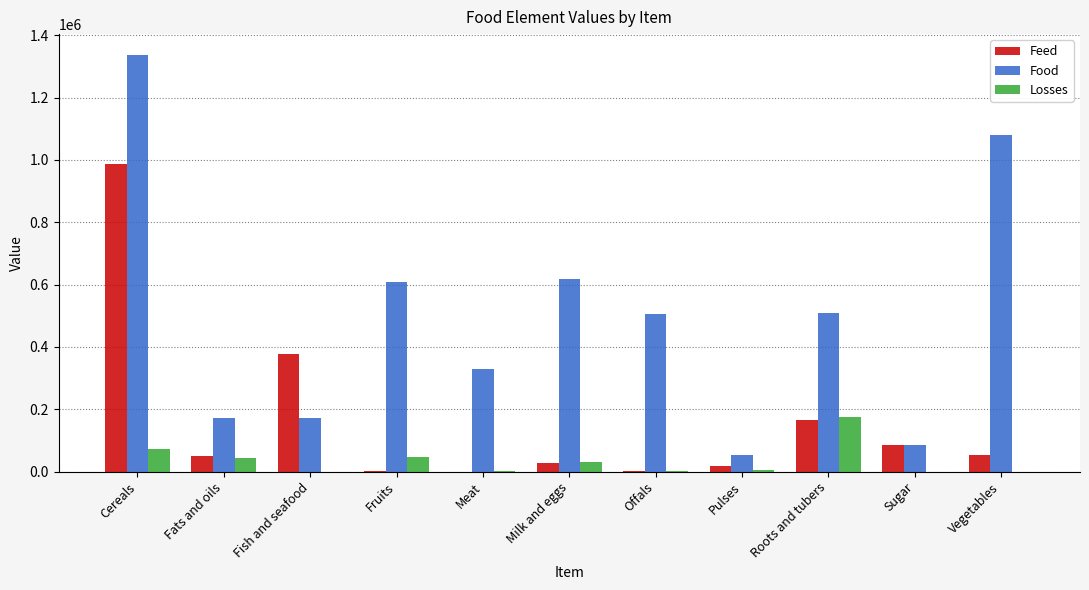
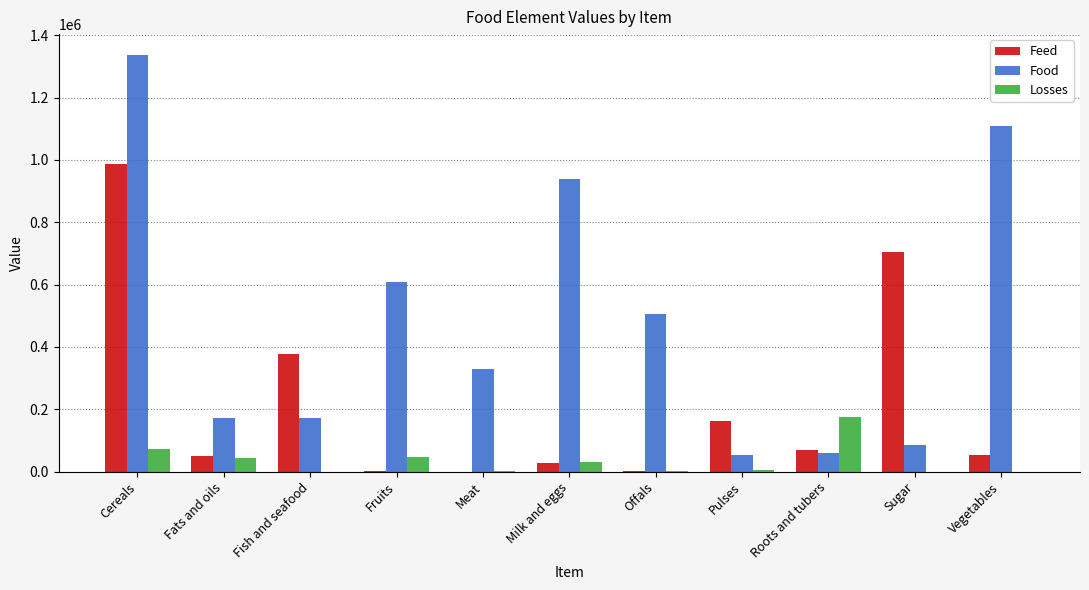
  {
    "Feed": {
      "Cereals": 990000,
      "Fats and oils": 50000,
      "Fish and seafood": 380000,
      "Milk and eggs": 30000,
-     "Pulses": 20000,
-     "Roots and tubers": 170000,
-     "Sugar": 90000,
+     "Pulses": 160000,
+     "Roots and tubers": 70000,
+     "Sugar": 700000,
      "Vegetables": 50000
    },
    "Food": {
      "Cereals": 1340000,
      "Fats and oils": 170000,
      "Fish and seafood": 170000,
      "Fruits": 610000,
      "Meat": 330000,
-     "Milk and eggs": 620000,
+     "Milk and eggs": 940000,
      "Offals": 510000,
      "Pulses": 50000,
-     "Roots and tubers": 510000,
+     "Roots and tubers": 60000,
      "Sugar": 80000,
-     "Vegetables": 1080000
+     "Vegetables": 1110000
    },
    "Losses": {
      "Cereals": 70000,
      "Fats and oils": 40000,
      "Fish and seafood": 0,
      "Fruits": 50000,
      "Milk and eggs": 30000,
      "Roots and tubers": 170000,
      "Sugar": 0,
      "Vegetables": 0
    }
  }
